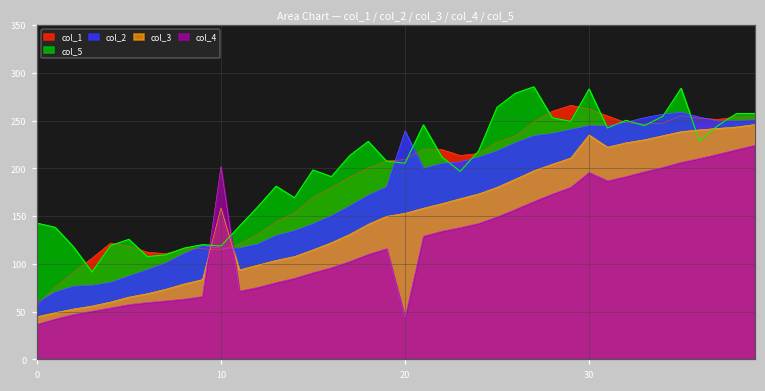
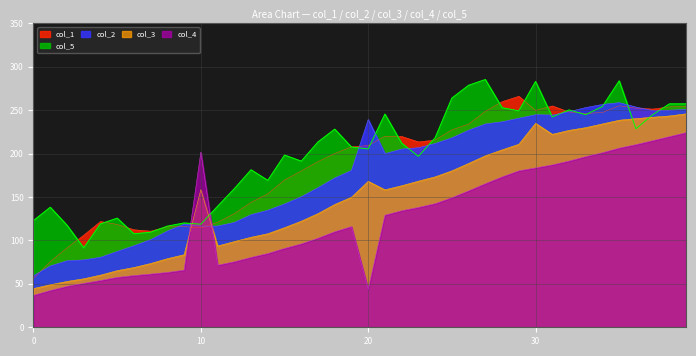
  {
    "col_1": {
      "0": 60,
      "20": 210,
-     "30": 260
+     "30": 250
    },
    "col_5": {
-     "0": 140,
+     "0": 120,
      "20": 210,
      "30": 280
    },
    "col_2": {
      "0": 60,
      "20": 240,
      "30": 240
    },
    "col_3": {
      "0": 40,
      "10": 160,
-     "20": 150,
+     "20": 170,
      "30": 240
    },
    "col_4": {
      "0": 40,
      "10": 200,
      "20": 40,
-     "30": 200
+     "30": 180
    }
  }
